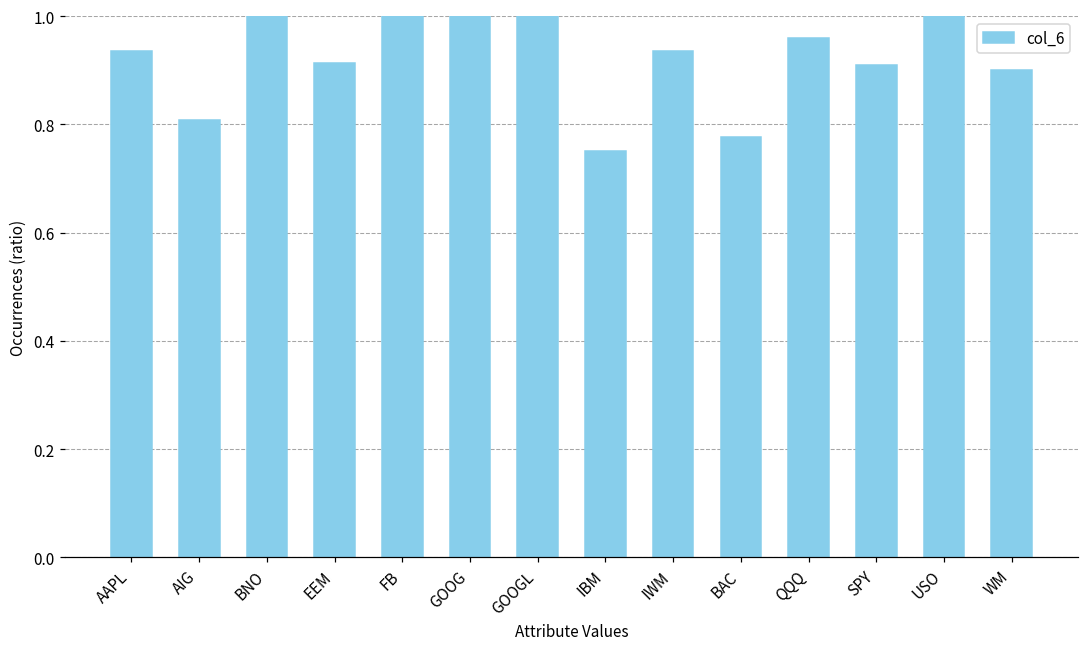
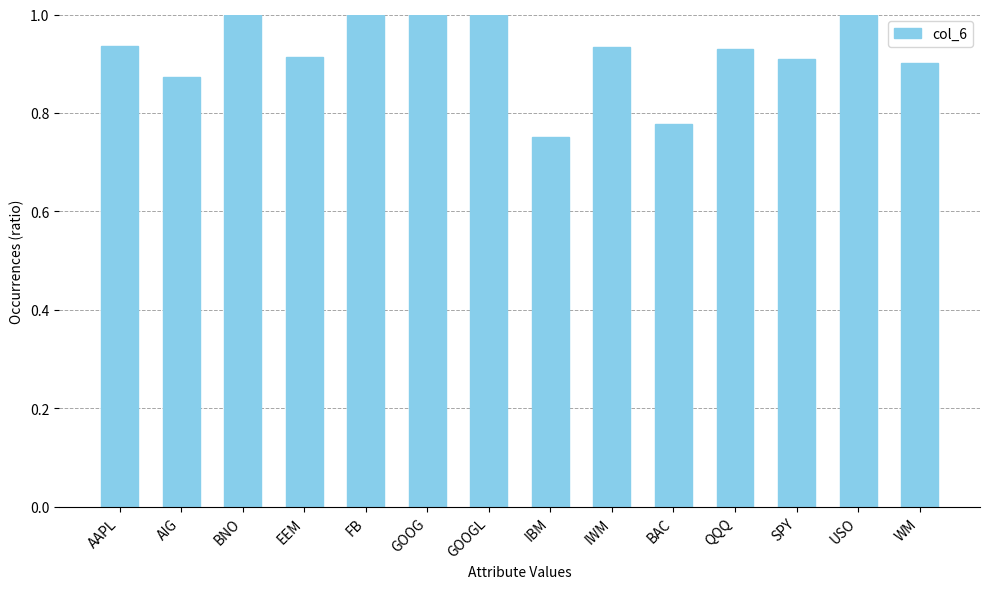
  {
    "AAPL": 0.94,
-   "AIG": 0.81,
+   "AIG": 0.87,
    "BNO": 1.00,
    "EEM": 0.91,
    "FB": 1.00,
    "GOOG": 1.00,
    "GOOGL": 1.00,
    "IBM": 0.75,
    "IWM": 0.93,
    "BAC": 0.78,
-   "QQQ": 0.96,
+   "QQQ": 0.93,
    "SPY": 0.91,
    "USO": 1.00,
    "WM": 0.90
  }
